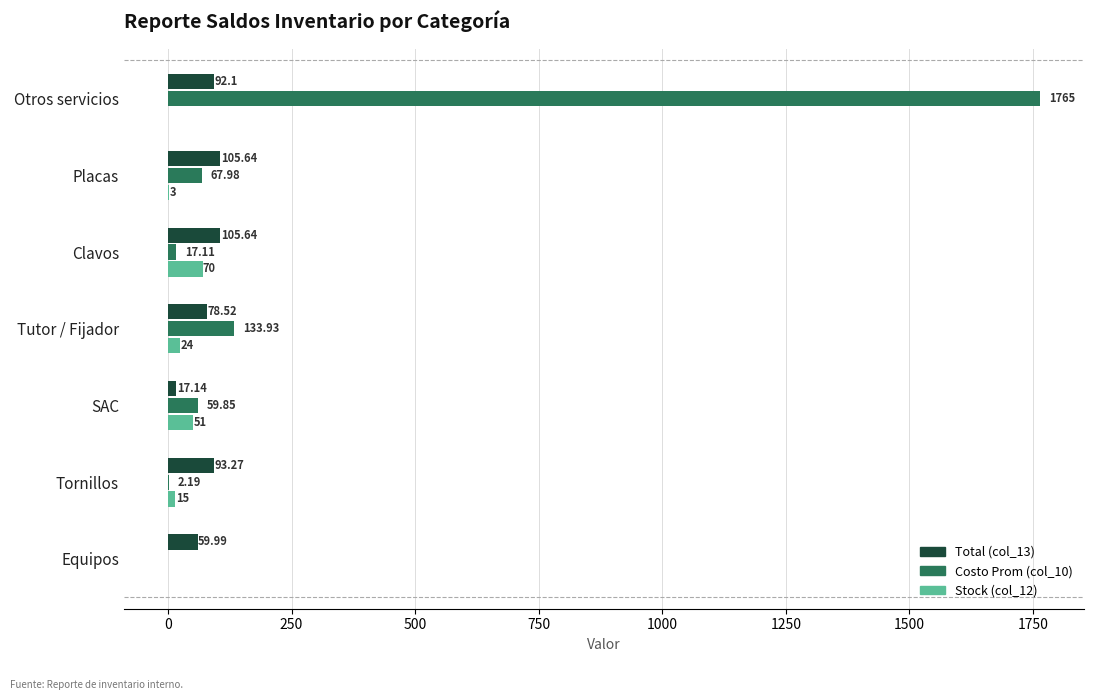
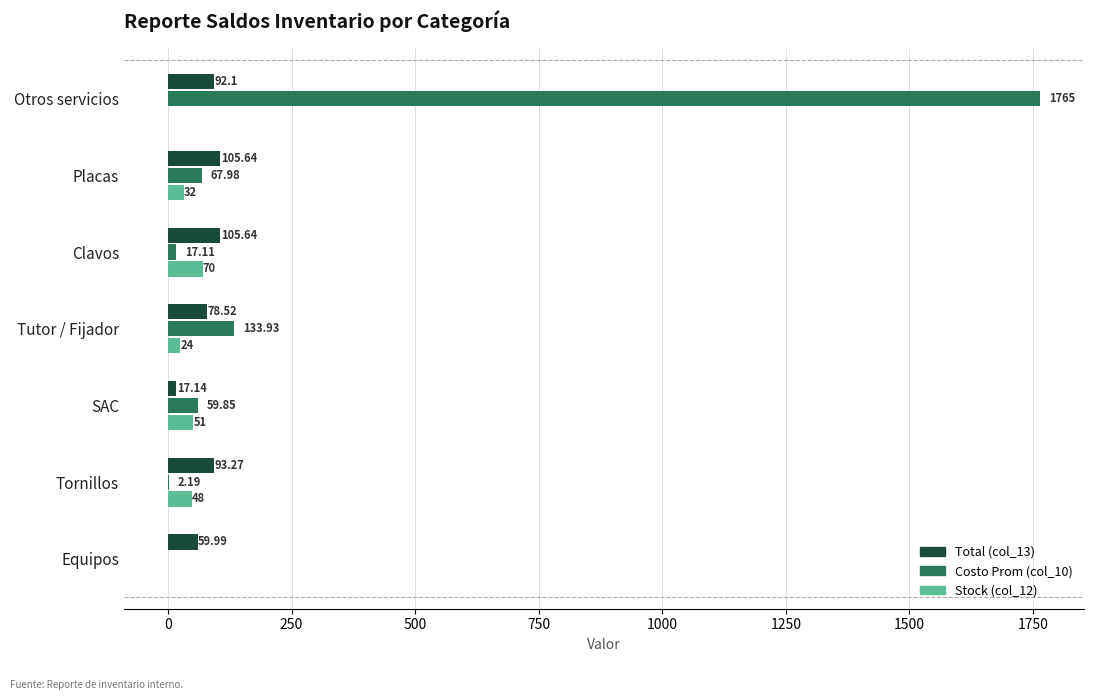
  {
    "Stock (col_12)": {
-     "Placas": 3,
+     "Placas": 32,
      "Clavos": 70,
      "Tutor / Fijador": 24,
      "SAC": 51,
-     "Tornillos": 15
+     "Tornillos": 48
    }
  }
